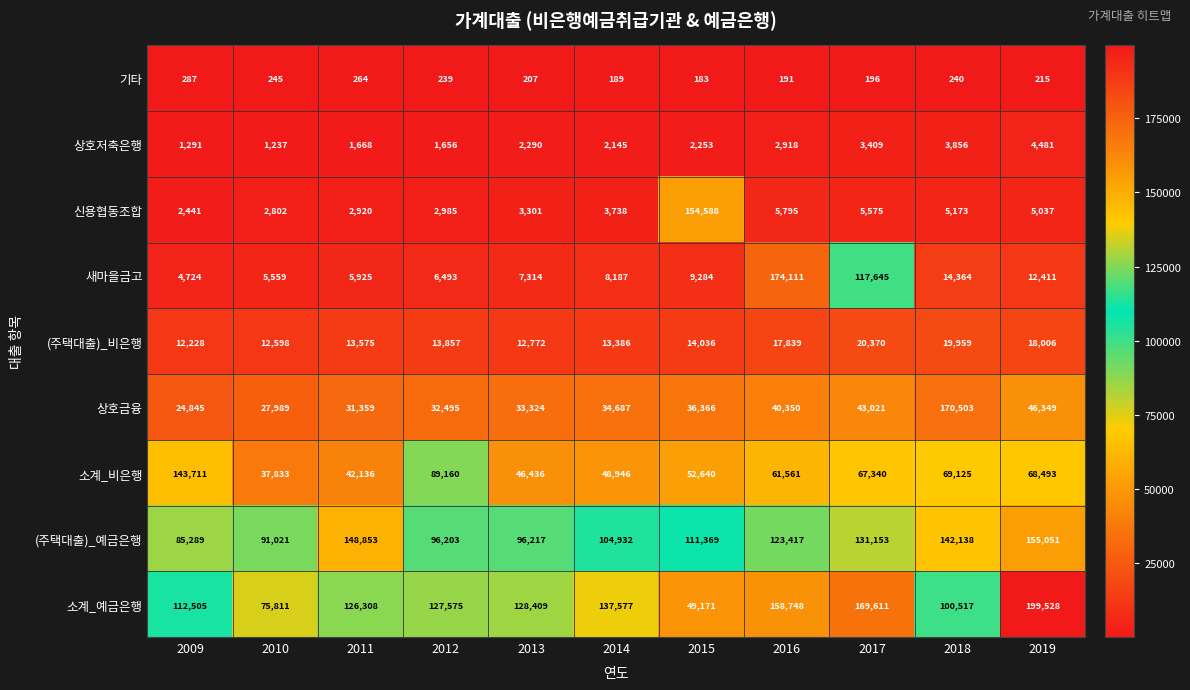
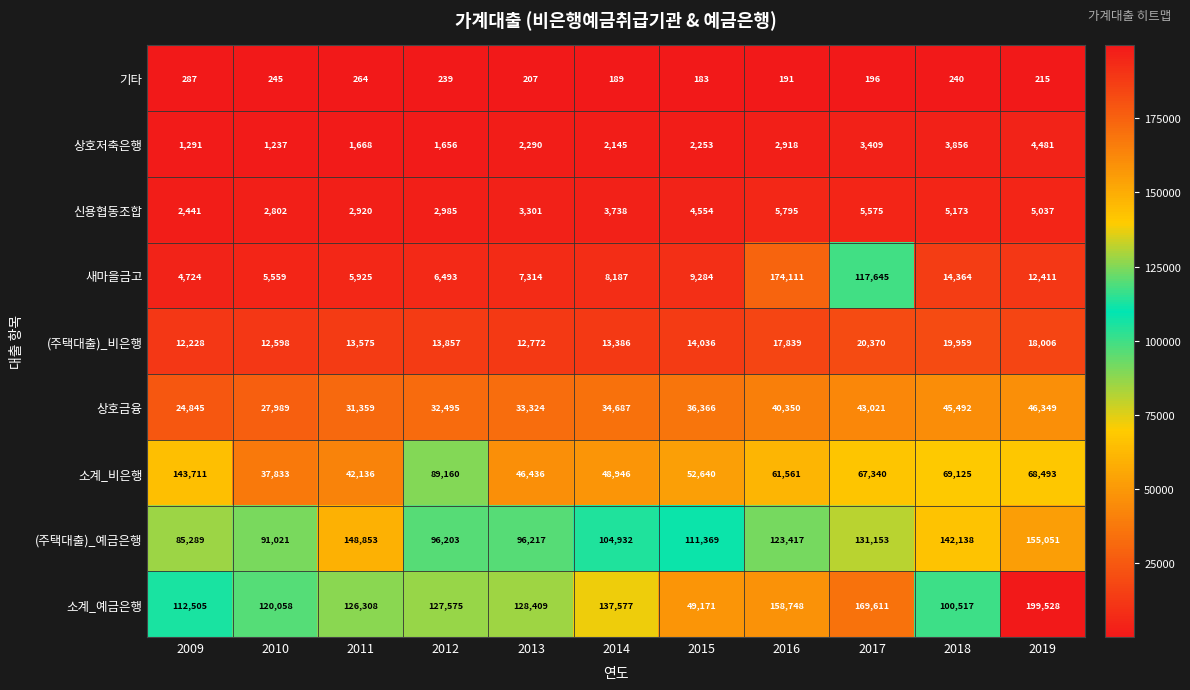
  {
    "기타": {
      "2009": "287",
      "2010": "245",
      "2011": "264",
      "2012": "239",
      "2013": "207",
      "2014": "189",
      "2015": "183",
      "2016": "191",
      "2017": "196",
      "2018": "240",
      "2019": "215"
    },
    "상호저축은행": {
      "2009": "1,291",
      "2010": "1,237",
      "2011": "1,668",
      "2012": "1,656",
      "2013": "2,290",
      "2014": "2,145",
      "2015": "2,253",
      "2016": "2,918",
      "2017": "3,409",
      "2018": "3,856",
      "2019": "4,481"
    },
    "신용협동조합": {
      "2009": "2,441",
      "2010": "2,802",
      "2011": "2,920",
      "2012": "2,985",
      "2013": "3,301",
      "2014": "3,738",
-     "2015": "154,588",
+     "2015": "4,554",
      "2016": "5,795",
      "2017": "5,575",
      "2018": "5,173",
      "2019": "5,037"
    },
    "새마을금고": {
      "2009": "4,724",
      "2010": "5,559",
      "2011": "5,925",
      "2012": "6,493",
      "2013": "7,314",
      "2014": "8,187",
      "2015": "9,284",
      "2016": "174,111",
      "2017": "117,645",
      "2018": "14,364",
      "2019": "12,411"
    },
    "(주택대출)_비은행": {
      "2009": "12,228",
      "2010": "12,598",
      "2011": "13,575",
      "2012": "13,857",
      "2013": "12,772",
      "2014": "13,386",
      "2015": "14,036",
      "2016": "17,839",
      "2017": "20,370",
      "2018": "19,959",
      "2019": "18,006"
    },
    "상호금융": {
      "2009": "24,845",
      "2010": "27,989",
      "2011": "31,359",
      "2012": "32,495",
      "2013": "33,324",
      "2014": "34,687",
      "2015": "36,366",
      "2016": "40,350",
      "2017": "43,021",
-     "2018": "170,503",
+     "2018": "45,492",
      "2019": "46,349"
    },
    "소계_비은행": {
      "2009": "143,711",
      "2010": "37,833",
      "2011": "42,136",
      "2012": "89,160",
      "2013": "46,436",
      "2014": "48,946",
      "2015": "52,640",
      "2016": "61,561",
      "2017": "67,340",
      "2018": "69,125",
      "2019": "68,493"
    },
    "(주택대출)_예금은행": {
      "2009": "85,289",
      "2010": "91,021",
      "2011": "148,853",
      "2012": "96,203",
      "2013": "96,217",
      "2014": "104,932",
      "2015": "111,369",
      "2016": "123,417",
      "2017": "131,153",
      "2018": "142,138",
      "2019": "155,051"
    },
    "소계_예금은행": {
      "2009": "112,505",
-     "2010": "75,811",
+     "2010": "120,058",
      "2011": "126,308",
      "2012": "127,575",
      "2013": "128,409",
      "2014": "137,577",
      "2015": "49,171",
      "2016": "158,748",
      "2017": "169,611",
      "2018": "100,517",
      "2019": "199,528"
    }
  }
